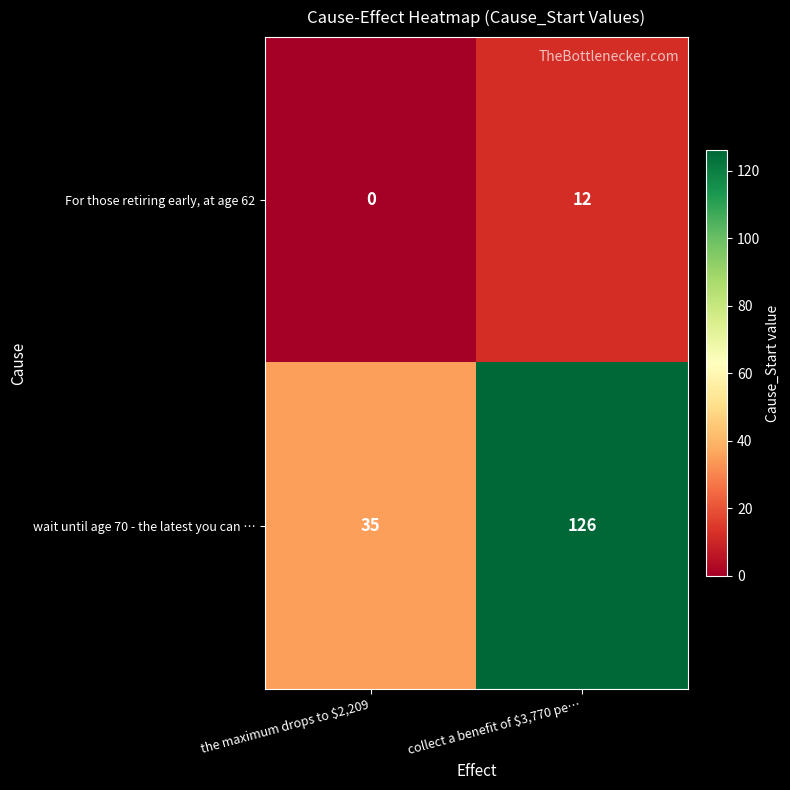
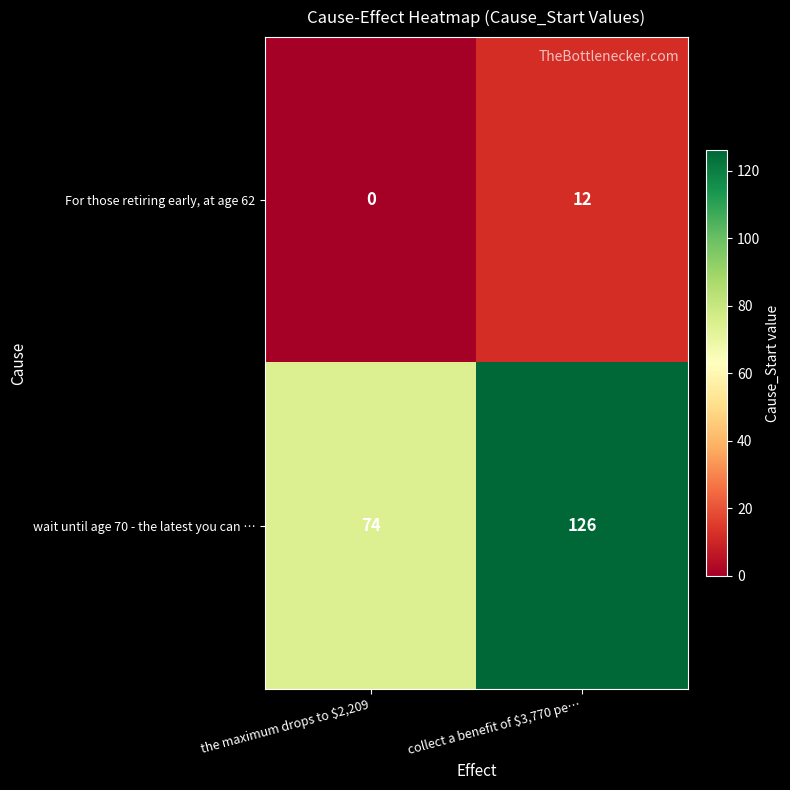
  {
    "For those retiring early, at age 62": {
      "the maximum drops to $2,209": 0
    },
    "wait until age 70 - the latest you can …": {
-     "the maximum drops to $2,209": 35,
+     "the maximum drops to $2,209": 74,
      "collect a benefit of $3,770 pe…": 126
    }
  }
